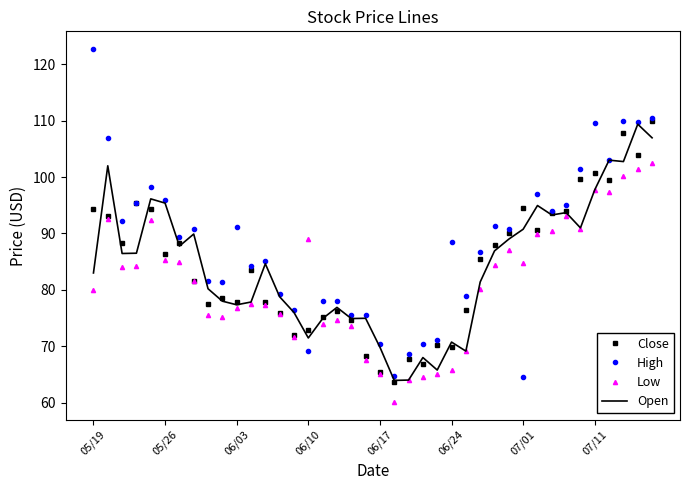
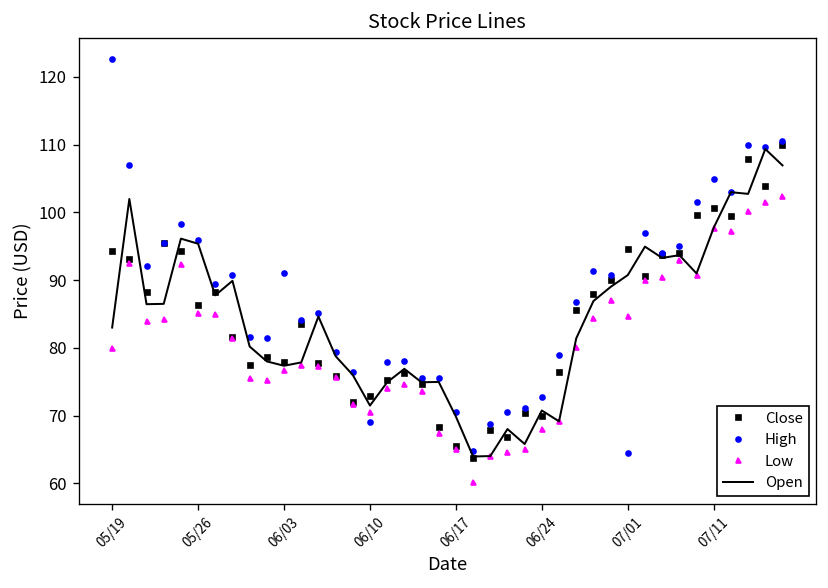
  {
    "High": {
      "05/19": 123,
      "05/26": 96,
      "06/03": 91,
      "06/10": 69,
      "06/17": 71,
-     "06/24": 89,
+     "06/24": 73,
      "07/01": 65,
-     "07/11": 110
+     "07/11": 105
    },
    "Low": {
      "05/19": 80,
      "05/26": 85,
      "06/03": 77,
-     "06/10": 89,
-     "06/24": 66,
+     "06/10": 71,
+     "06/24": 68,
      "07/01": 85
    }
  }
